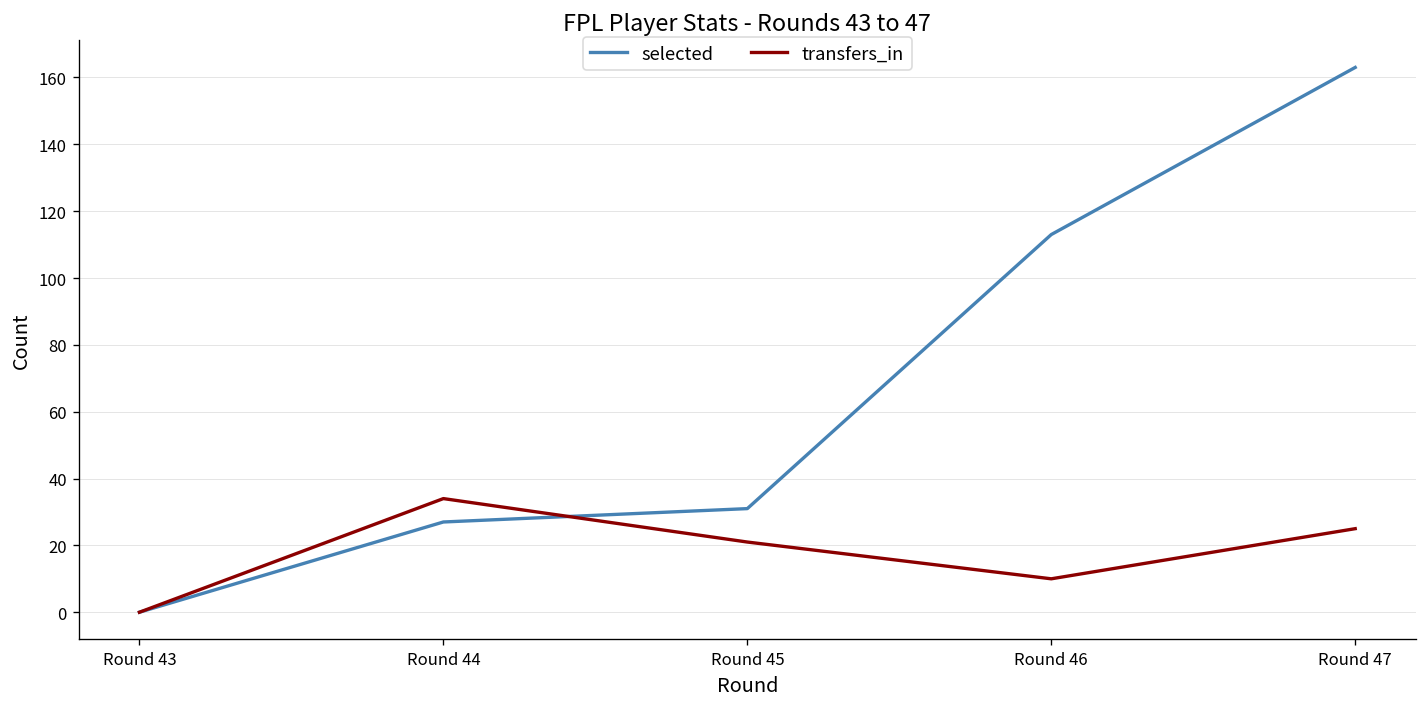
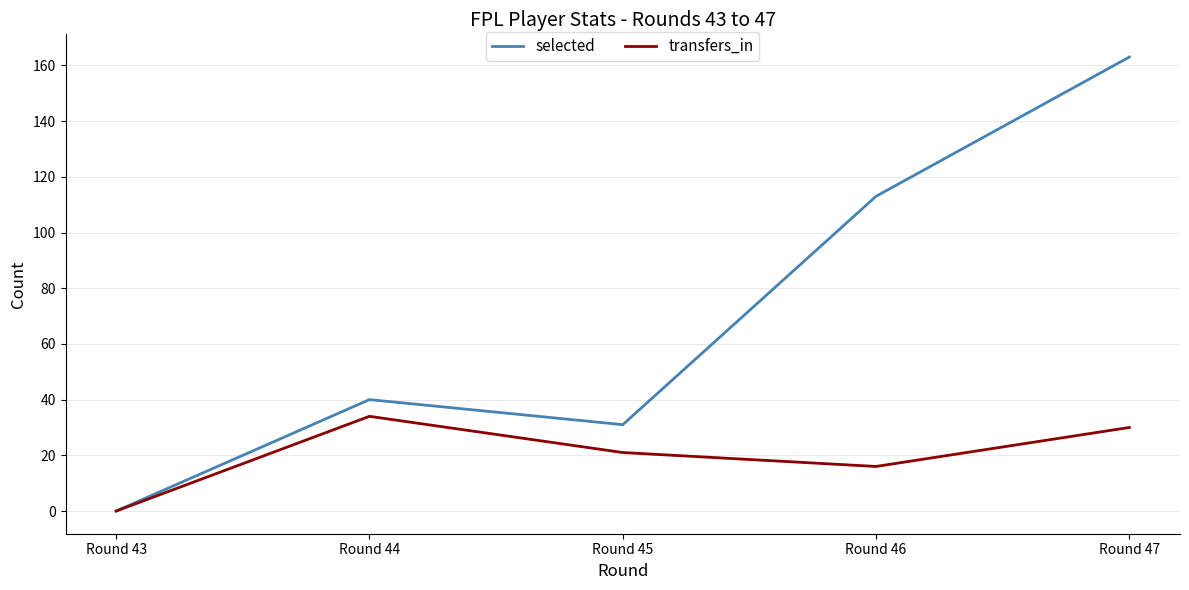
  {
    "selected": {
-     "Round 44": 27,
+     "Round 44": 40,
      "Round 45": 31,
      "Round 46": 113,
      "Round 47": 163
    },
    "transfers_in": {
      "Round 44": 34,
      "Round 45": 21,
-     "Round 46": 10,
-     "Round 47": 25
+     "Round 46": 16,
+     "Round 47": 30
    }
  }
